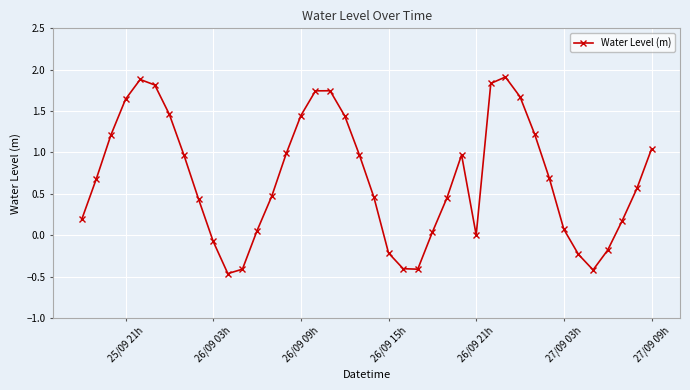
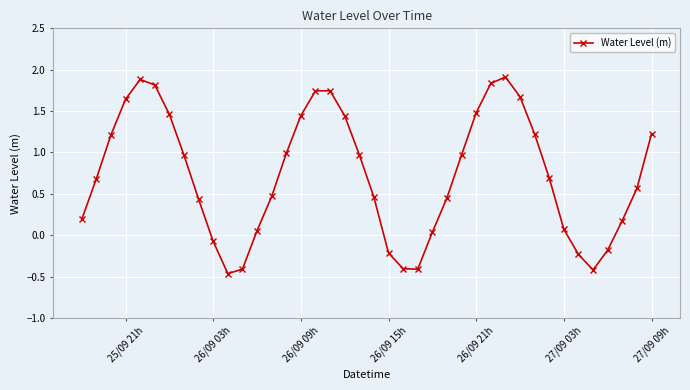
  {
    "25/09 21h": 1.6,
    "26/09 03h": -0.1,
    "26/09 09h": 1.4,
    "26/09 15h": -0.2,
-   "26/09 21h": 0.0,
+   "26/09 21h": 1.5,
    "27/09 03h": 0.1,
-   "27/09 09h": 1.0
+   "27/09 09h": 1.2
  }
